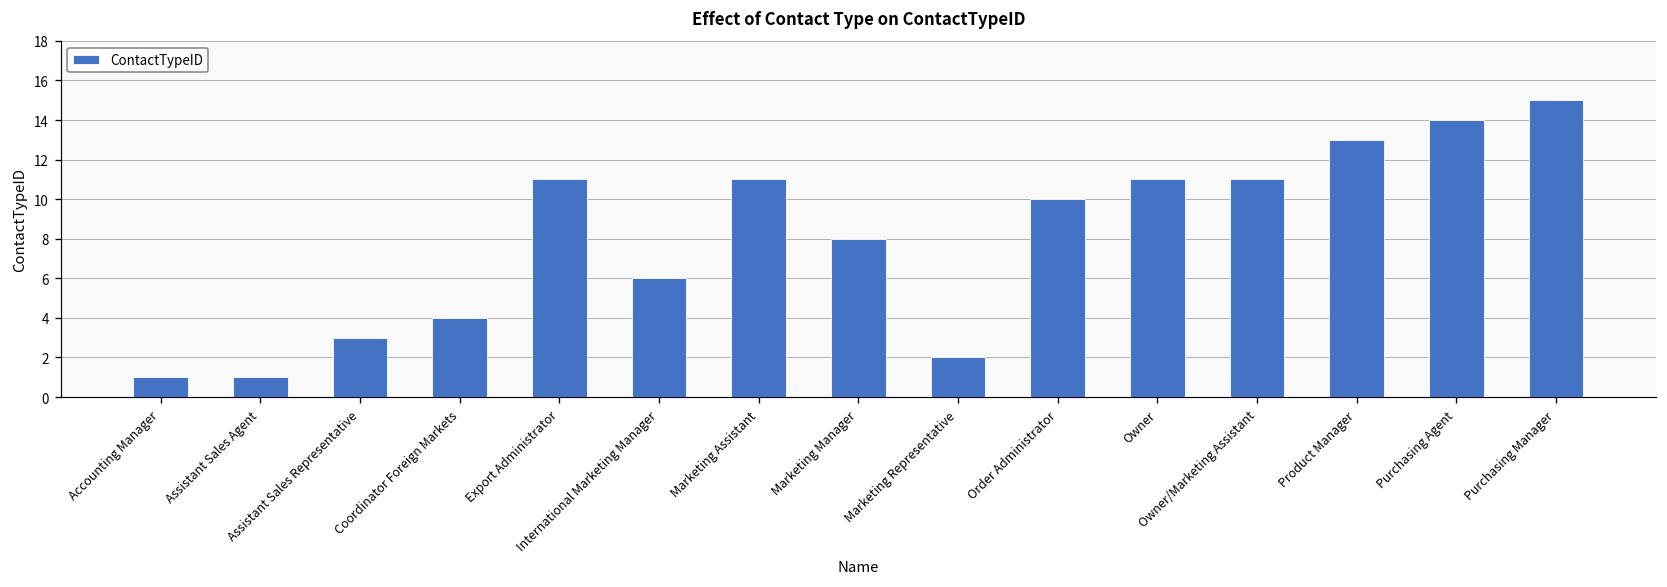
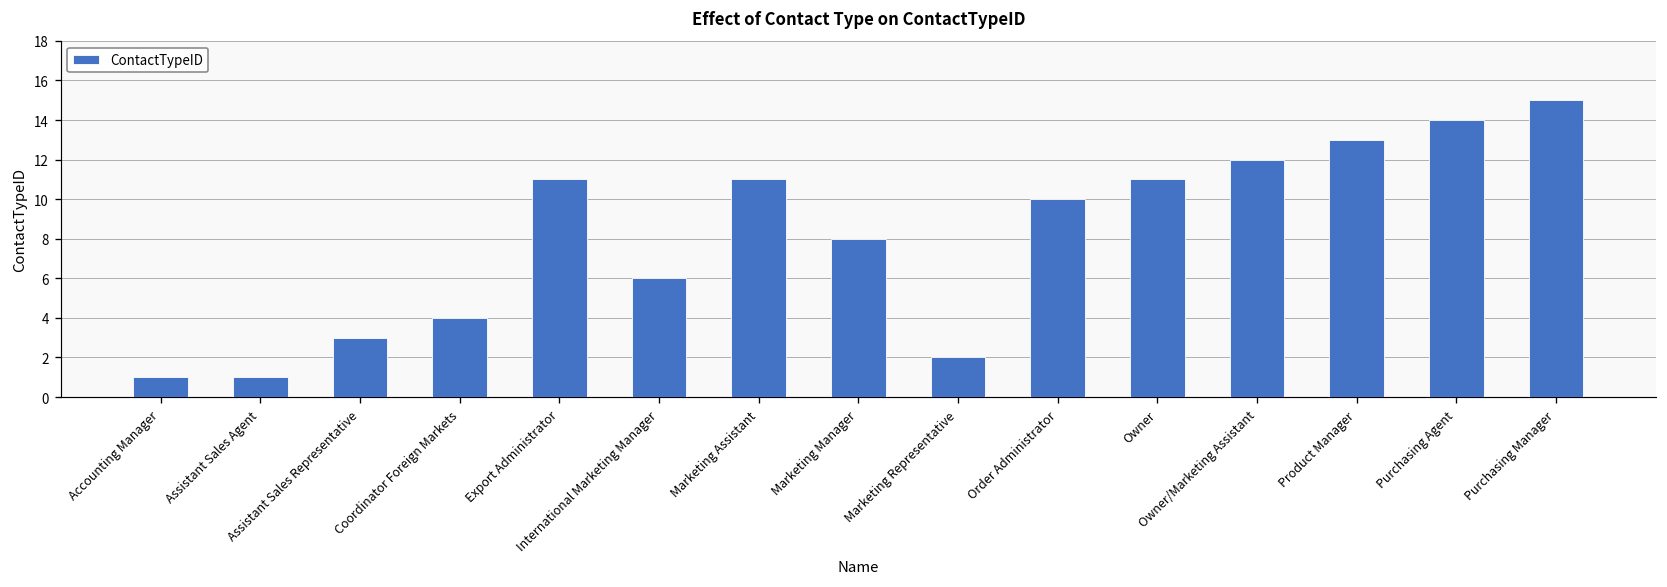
  {
    "Accounting Manager": 1,
    "Assistant Sales Agent": 1,
    "Assistant Sales Representative": 3,
    "Coordinator Foreign Markets": 4,
    "Export Administrator": 11,
    "International Marketing Manager": 6,
    "Marketing Assistant": 11,
    "Marketing Manager": 8,
    "Marketing Representative": 2,
    "Order Administrator": 10,
    "Owner": 11,
-   "Owner/Marketing Assistant": 11,
+   "Owner/Marketing Assistant": 12,
    "Product Manager": 13,
    "Purchasing Agent": 14,
    "Purchasing Manager": 15
  }
